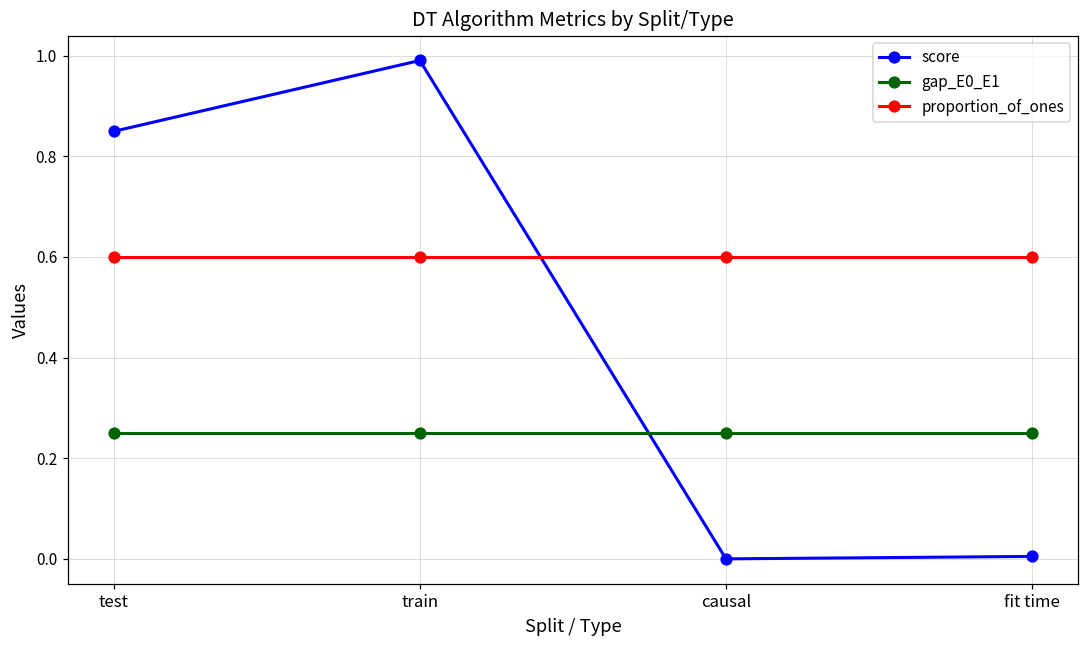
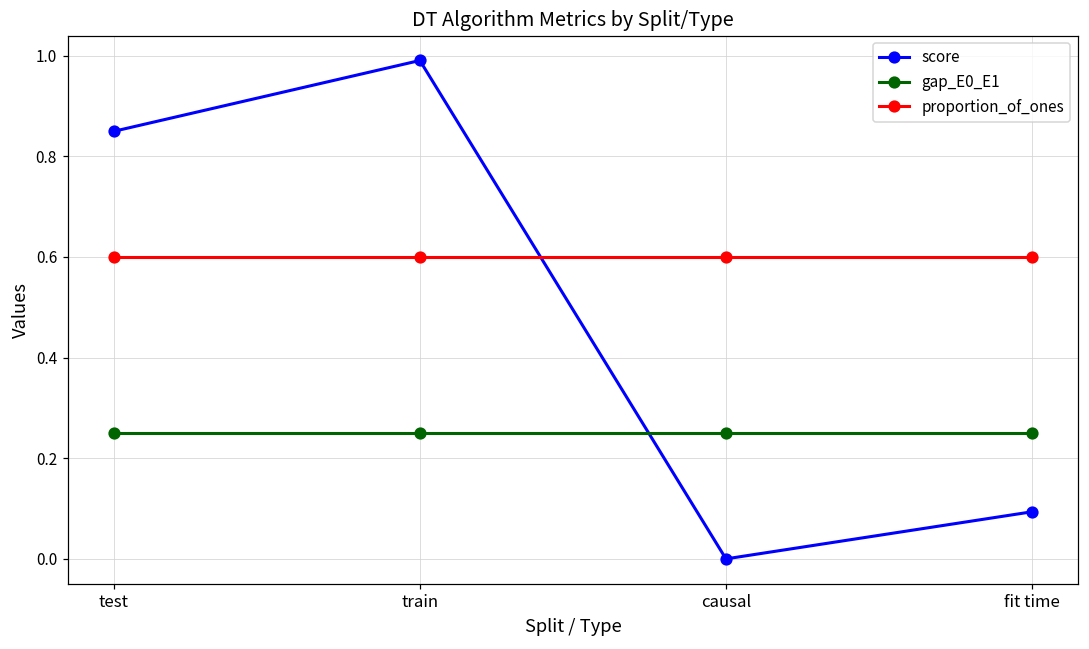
  {
    "score": {
      "test": 0.85,
      "train": 0.99,
      "causal": 0.00,
-     "fit time": 0.00
+     "fit time": 0.09
    },
    "gap_E0_E1": {
      "test": 0.25,
      "train": 0.25,
      "causal": 0.25,
      "fit time": 0.25
    },
    "proportion_of_ones": {
      "test": 0.60,
      "train": 0.60,
      "causal": 0.60,
      "fit time": 0.60
    }
  }
